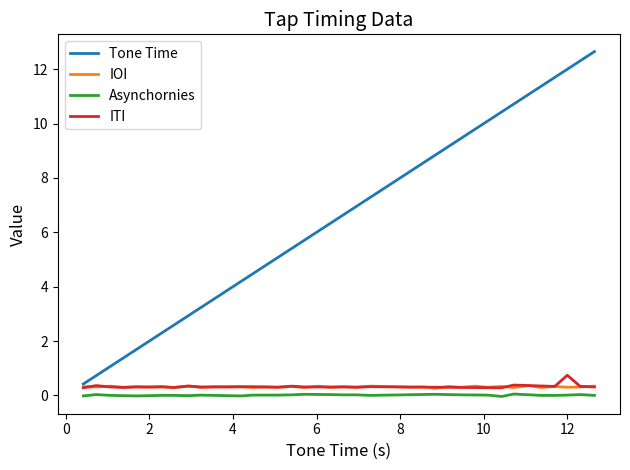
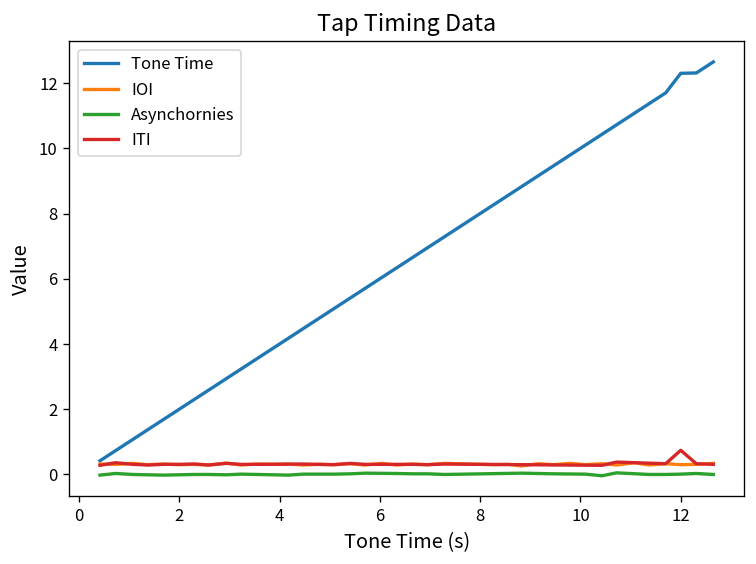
  {
    "Tone Time": {
-     "12": 12.0
+     "12": 12.3
    },
    "IOI": {
      "12": 0.3
    },
    "Asynchornies": {
      "12": 0.0
    },
    "ITI": {
      "12": 0.7
    }
  }
